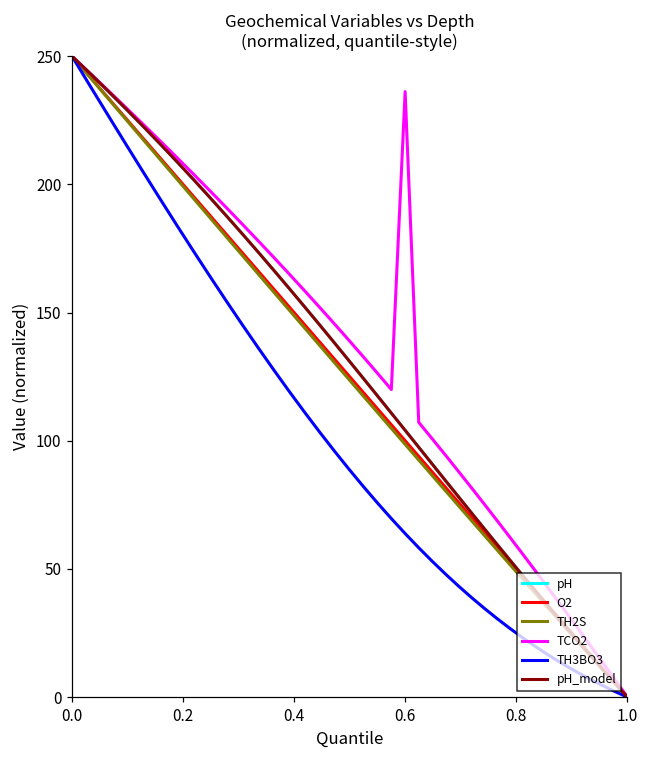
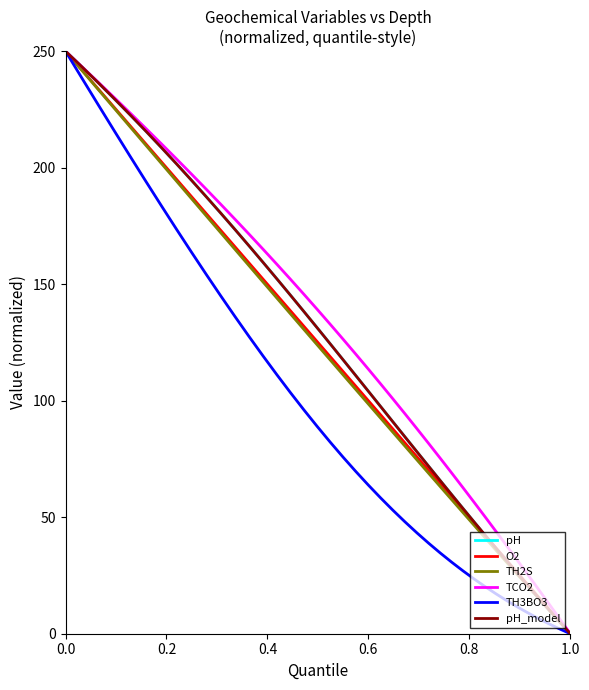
  {
    "pH_model": {
      "0.6": 104
    },
    "O2": {
      "0.6": 100
    },
    "TH2S": {
      "0.6": 99
    },
    "TCO2": {
-     "0.6": 236
+     "0.6": 114
    },
    "TH3BO3": {
      "0.6": 64
    }
  }
